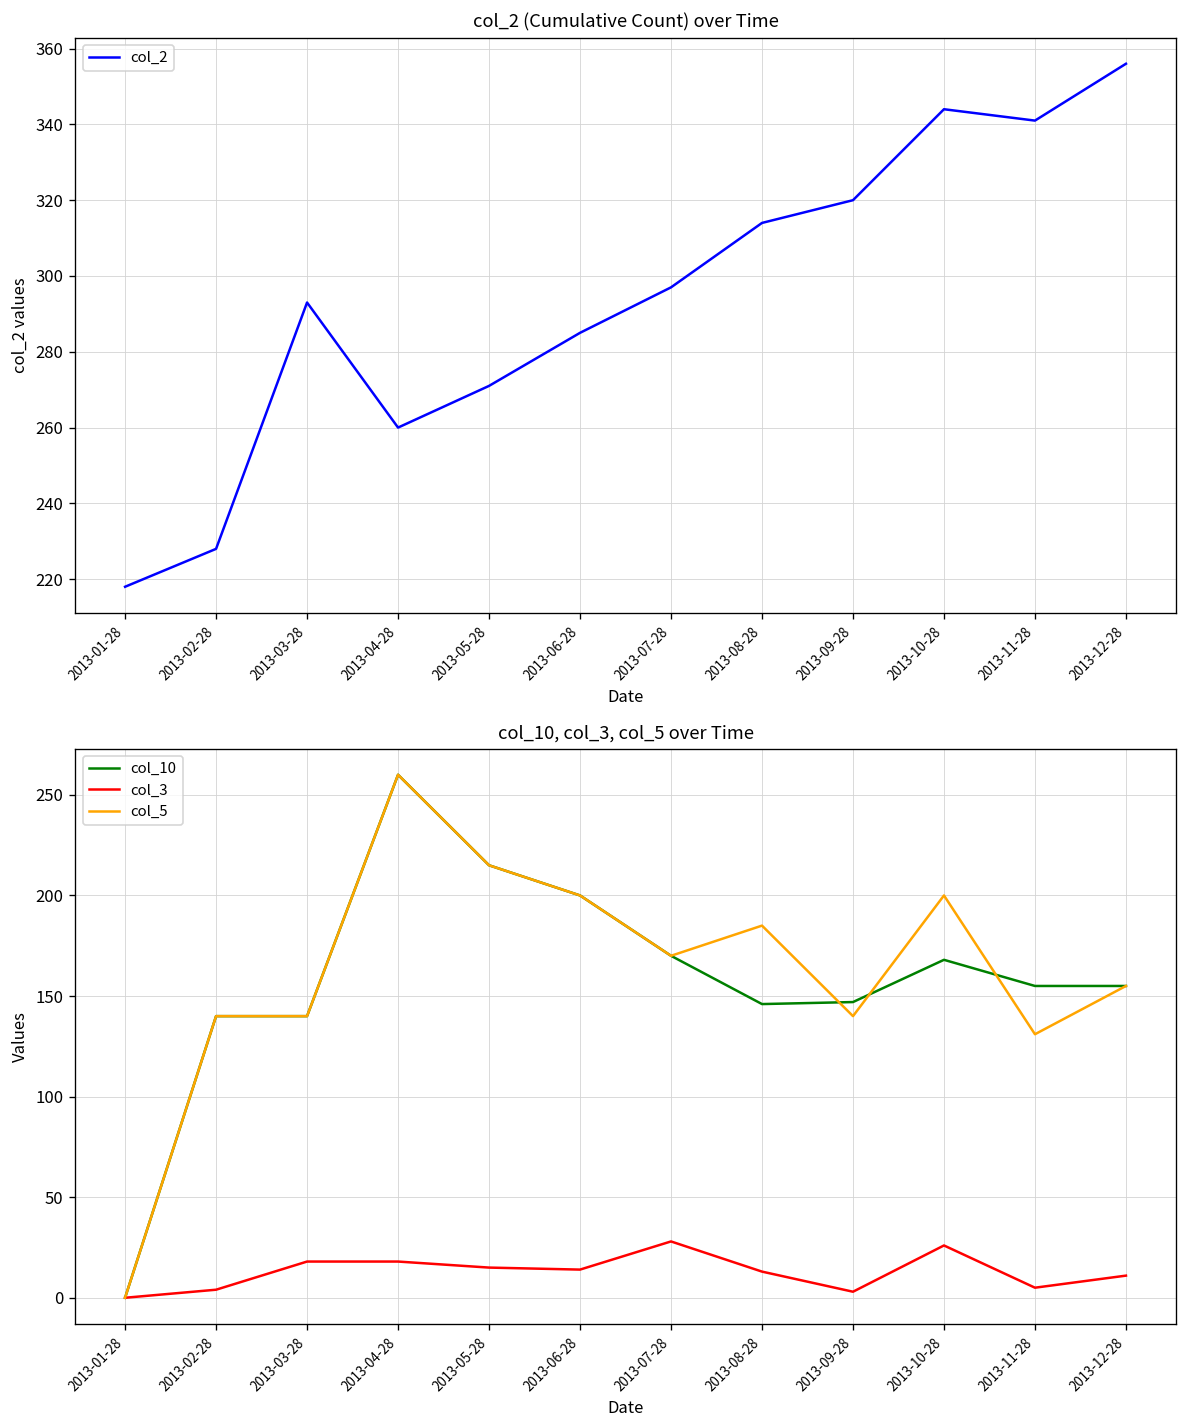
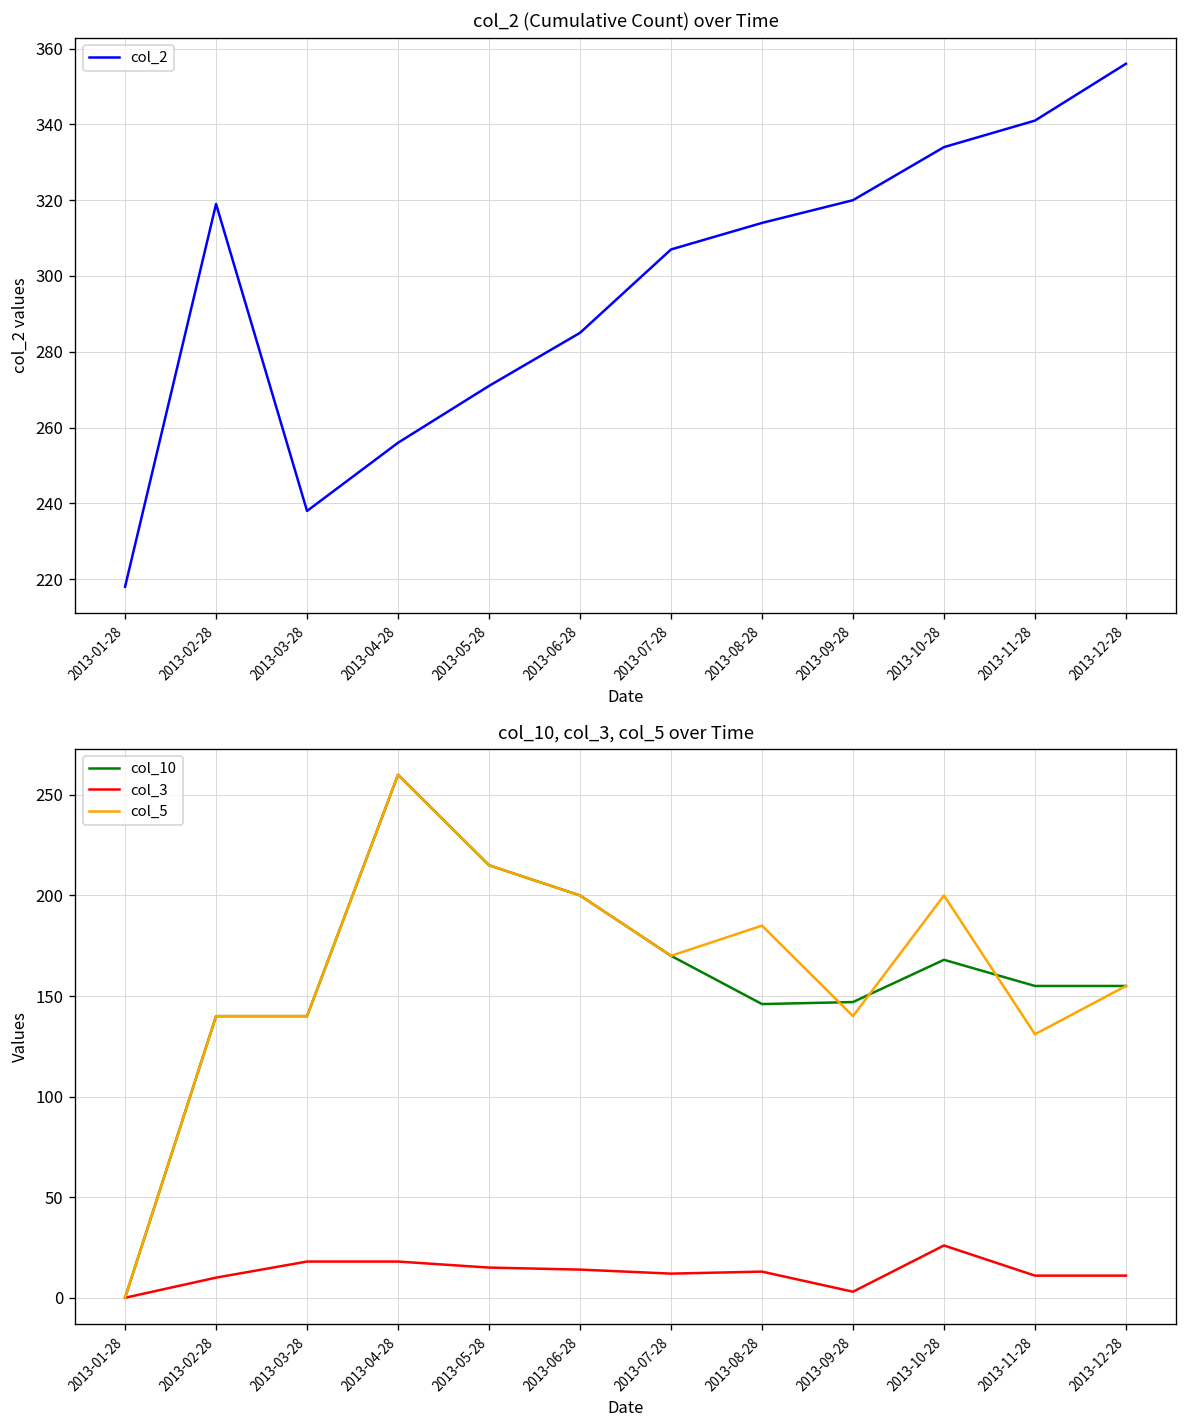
  {
    "col_2 (Cumulative Count) over Time": {
      "2013-01-28": 218,
-     "2013-02-28": 228,
-     "2013-03-28": 293,
-     "2013-04-28": 260,
+     "2013-02-28": 319,
+     "2013-03-28": 238,
+     "2013-04-28": 256,
      "2013-05-28": 271,
      "2013-06-28": 285,
-     "2013-07-28": 297,
+     "2013-07-28": 307,
      "2013-08-28": 314,
      "2013-09-28": 320,
-     "2013-10-28": 344,
+     "2013-10-28": 334,
      "2013-11-28": 341,
      "2013-12-28": 356
    },
    "col_10, col_3, col_5 over Time": {
      "col_10": {
        "2013-08-28": 146,
        "2013-09-28": 147,
        "2013-10-28": 168,
        "2013-11-28": 155
      },
      "col_3": {
-       "2013-02-28": 4,
+       "2013-02-28": 10,
        "2013-03-28": 18,
        "2013-04-28": 18,
        "2013-05-28": 15,
        "2013-06-28": 14,
-       "2013-07-28": 28,
+       "2013-07-28": 12,
        "2013-08-28": 13,
        "2013-09-28": 3,
        "2013-10-28": 26,
-       "2013-11-28": 5,
+       "2013-11-28": 11,
        "2013-12-28": 11
      },
      "col_5": {
        "2013-08-28": 185,
        "2013-09-28": 140,
        "2013-10-28": 200,
        "2013-11-28": 131
      }
    }
  }
